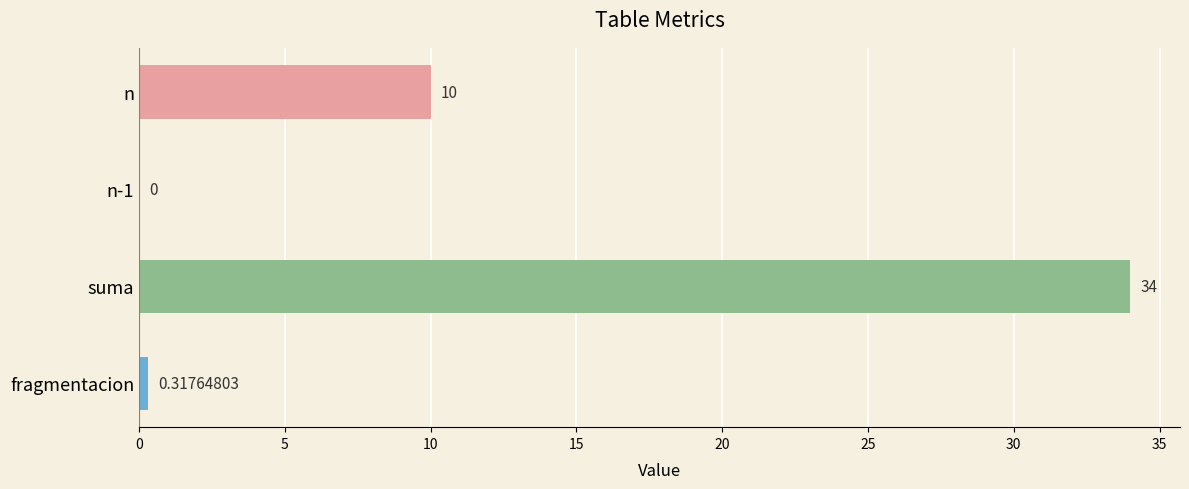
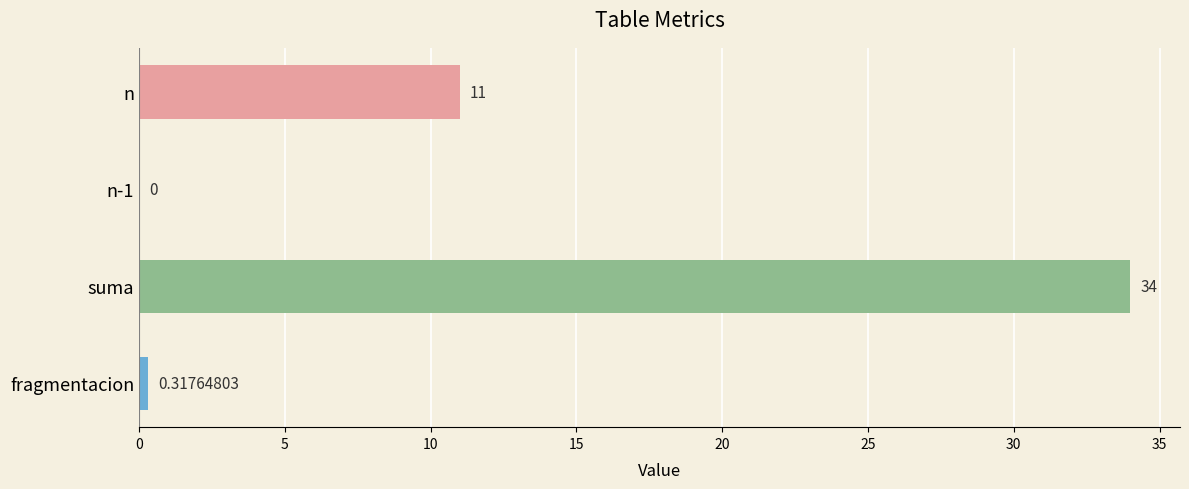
  {
-   "n": 10,
+   "n": 11,
    "n-1": 0,
    "suma": 34,
    "fragmentacion": 0.31764803
  }
